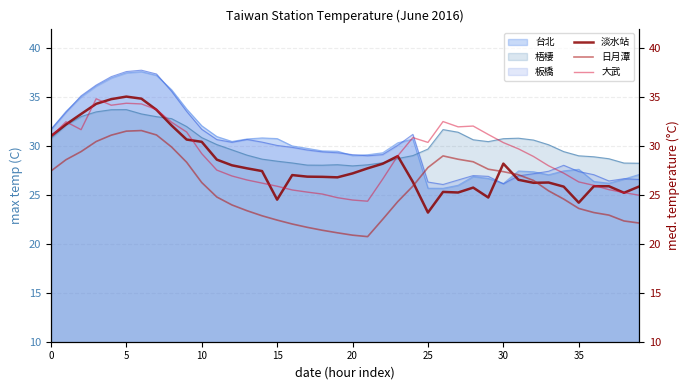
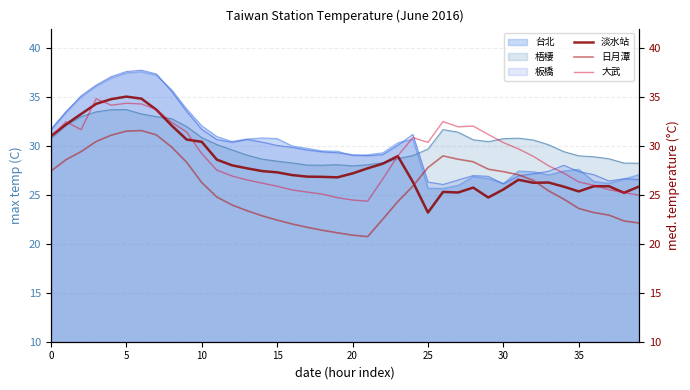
  {
    "淡水站": {
      "5": 35,
      "10": 30,
-     "15": 25,
+     "15": 27,
      "20": 27,
      "25": 23,
-     "30": 28,
-     "35": 24
+     "30": 26,
+     "35": 25
    }
  }
